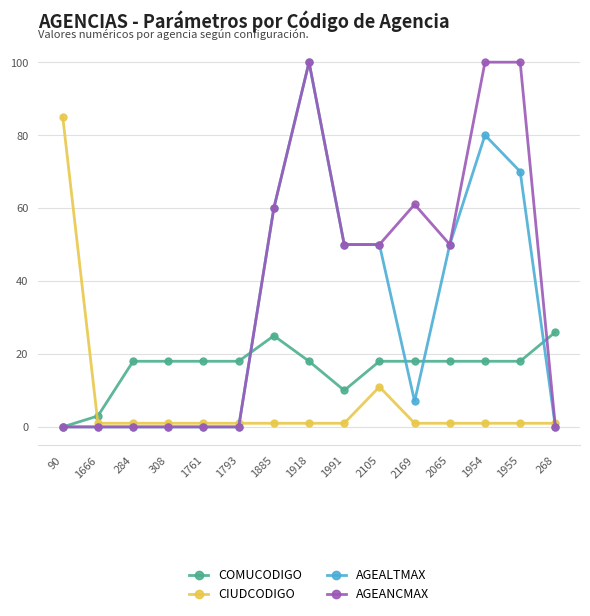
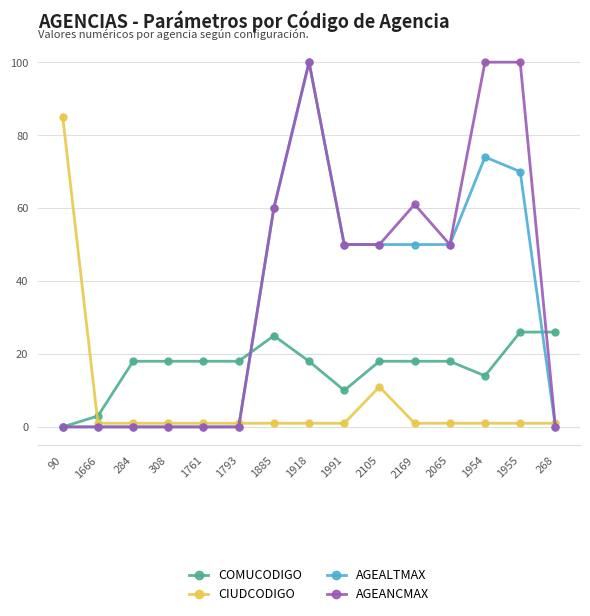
  {
    "COMUCODIGO": {
      "1666": 3,
      "284": 18,
      "308": 18,
      "1761": 18,
      "1793": 18,
      "1885": 25,
      "1918": 18,
      "1991": 10,
      "2105": 18,
      "2169": 18,
      "2065": 18,
-     "1954": 18,
-     "1955": 18,
+     "1954": 14,
+     "1955": 26,
      "268": 26
    },
    "CIUDCODIGO": {
      "90": 85,
      "1666": 1,
      "284": 1,
      "308": 1,
      "1761": 1,
      "1793": 1,
      "1885": 1,
      "1918": 1,
      "1991": 1,
      "2105": 11,
      "2169": 1,
      "2065": 1,
      "1954": 1,
      "1955": 1,
      "268": 1
    },
    "AGEALTMAX": {
-     "2169": 7,
-     "1954": 80,
+     "2169": 50,
+     "1954": 74,
      "1955": 70
    },
    "AGEANCMAX": {
      "2169": 61,
      "1954": 100,
      "1955": 100
    }
  }
